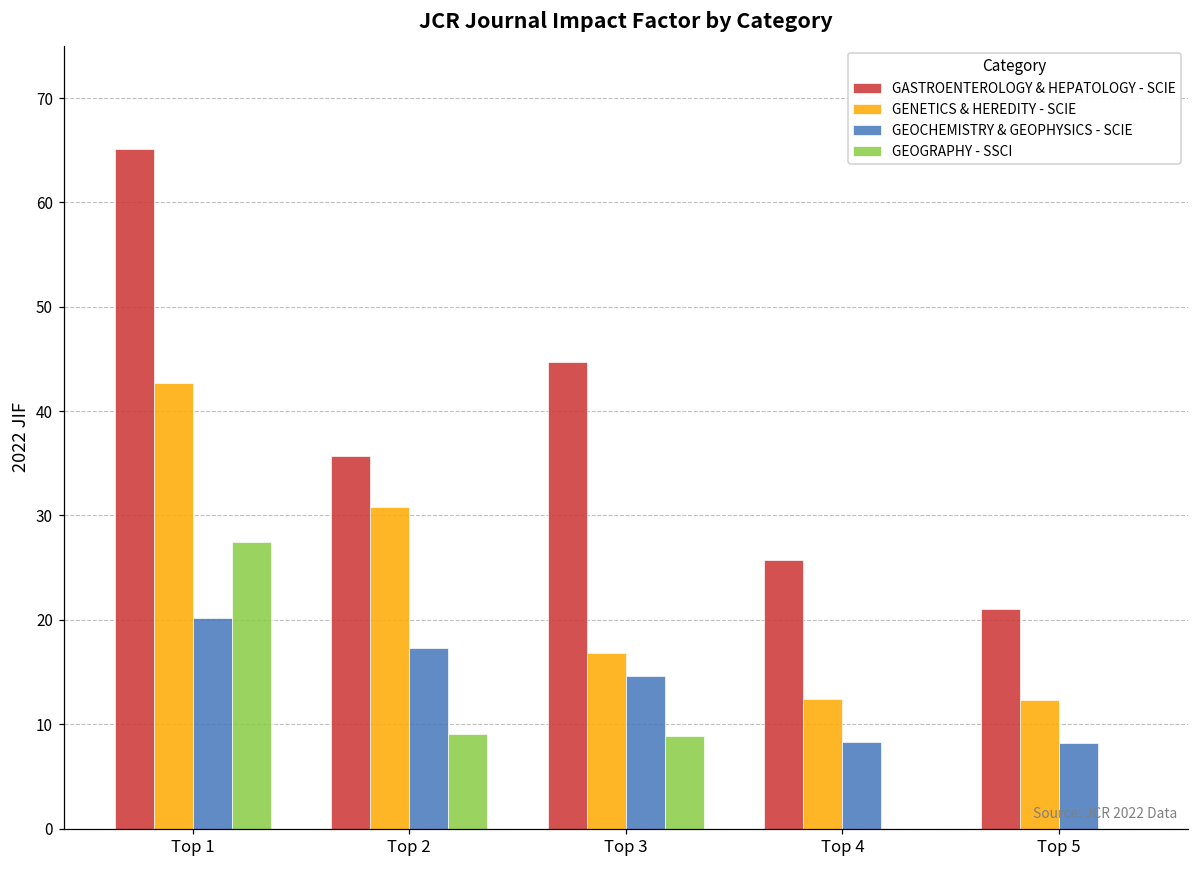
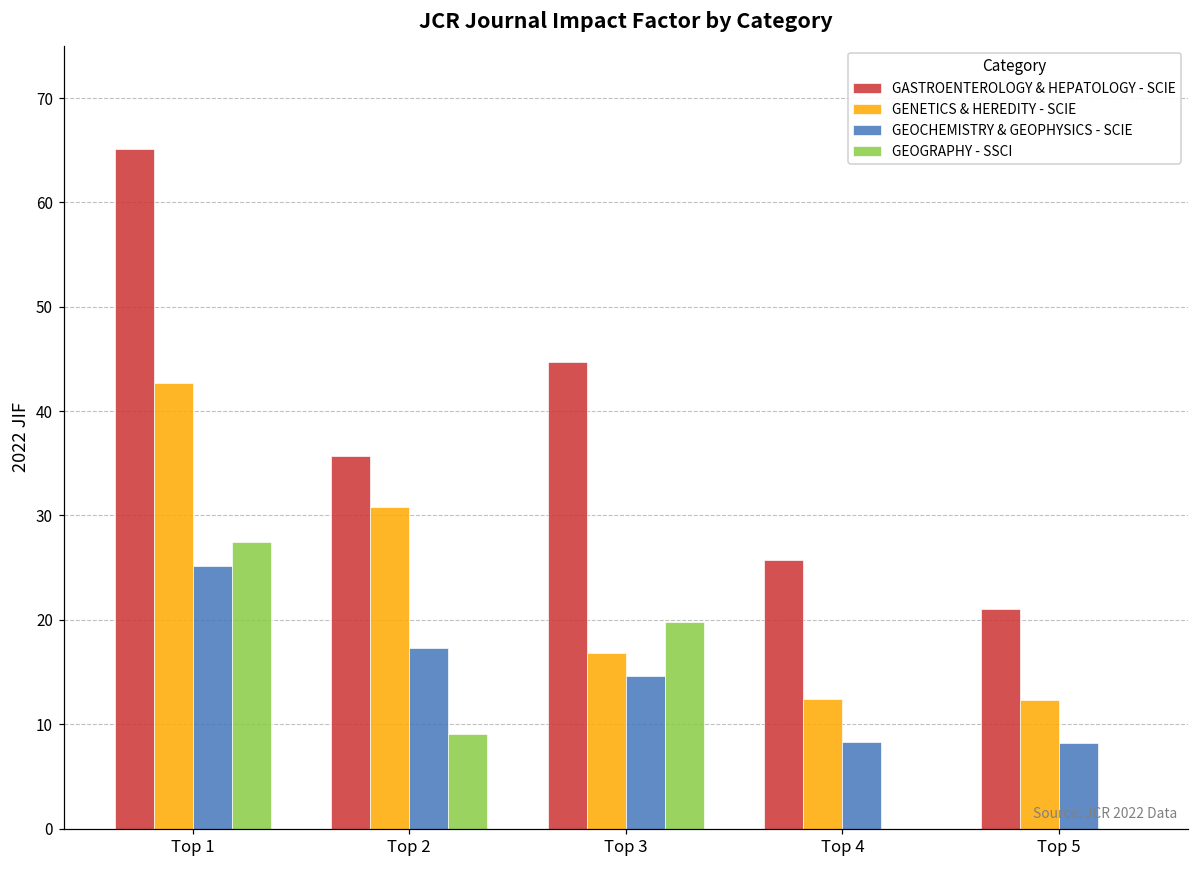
  {
    "GASTROENTEROLOGY & HEPATOLOGY - SCIE": {
      "Top 1": 65,
      "Top 2": 36,
      "Top 3": 45,
      "Top 4": 26,
      "Top 5": 21
    },
    "GENETICS & HEREDITY - SCIE": {
      "Top 1": 43,
      "Top 2": 31,
      "Top 3": 17,
      "Top 4": 12,
      "Top 5": 12
    },
    "GEOCHEMISTRY & GEOPHYSICS - SCIE": {
-     "Top 1": 20,
+     "Top 1": 25,
      "Top 2": 17,
      "Top 3": 15,
      "Top 4": 8,
      "Top 5": 8
    },
    "GEOGRAPHY - SSCI": {
      "Top 1": 28,
      "Top 2": 9,
-     "Top 3": 9,
+     "Top 3": 20,
      "Top 4": 0
    }
  }
